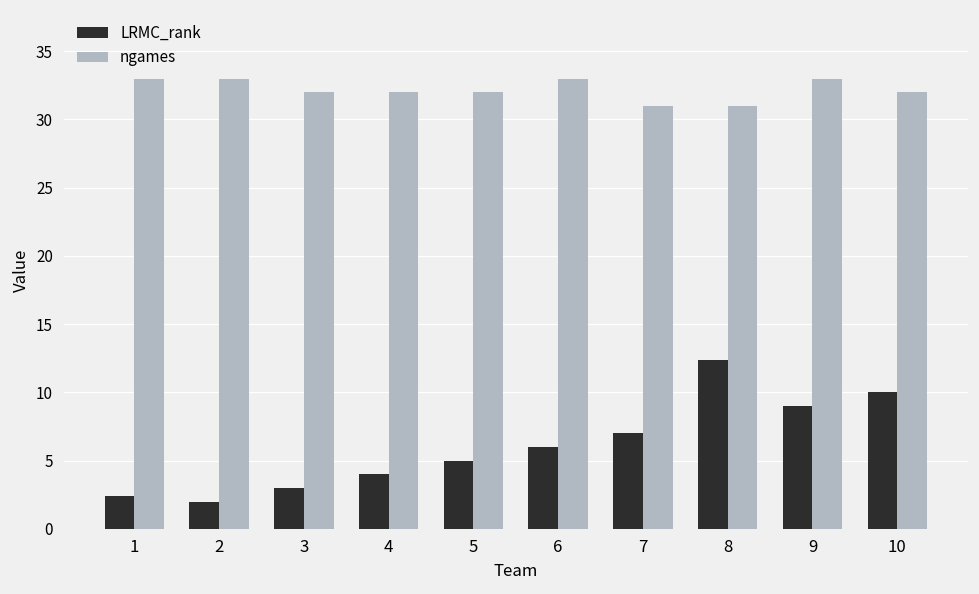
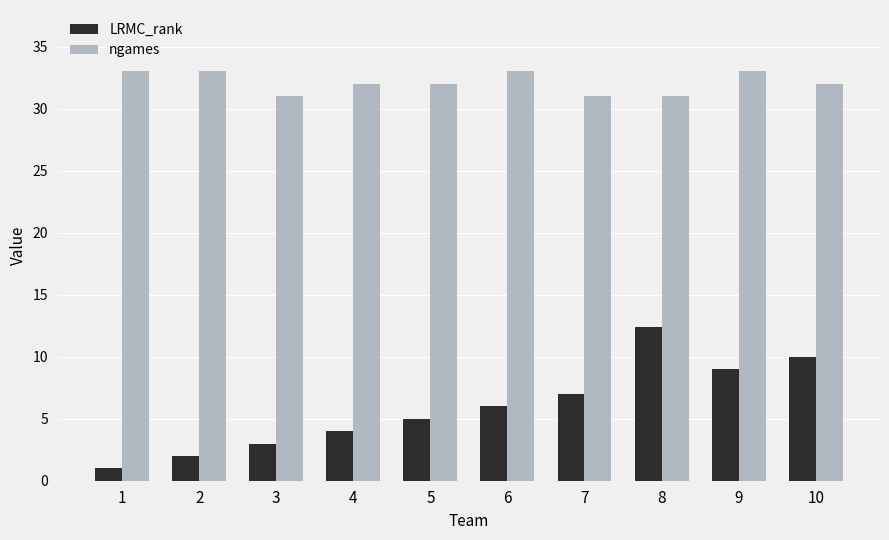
  {
    "LRMC_rank": {
-     "1": 2.4,
+     "1": 1.0,
      "2": 2.0,
      "3": 3.0,
      "4": 4.0,
      "5": 5.0,
      "6": 6.0,
      "7": 7.0,
      "8": 12.4,
      "9": 9.0,
      "10": 10.0
    },
    "ngames": {
      "1": 33,
      "2": 33,
-     "3": 32,
+     "3": 31,
      "4": 32,
      "5": 32,
      "6": 33,
      "7": 31,
      "8": 31,
      "9": 33,
      "10": 32
    }
  }
